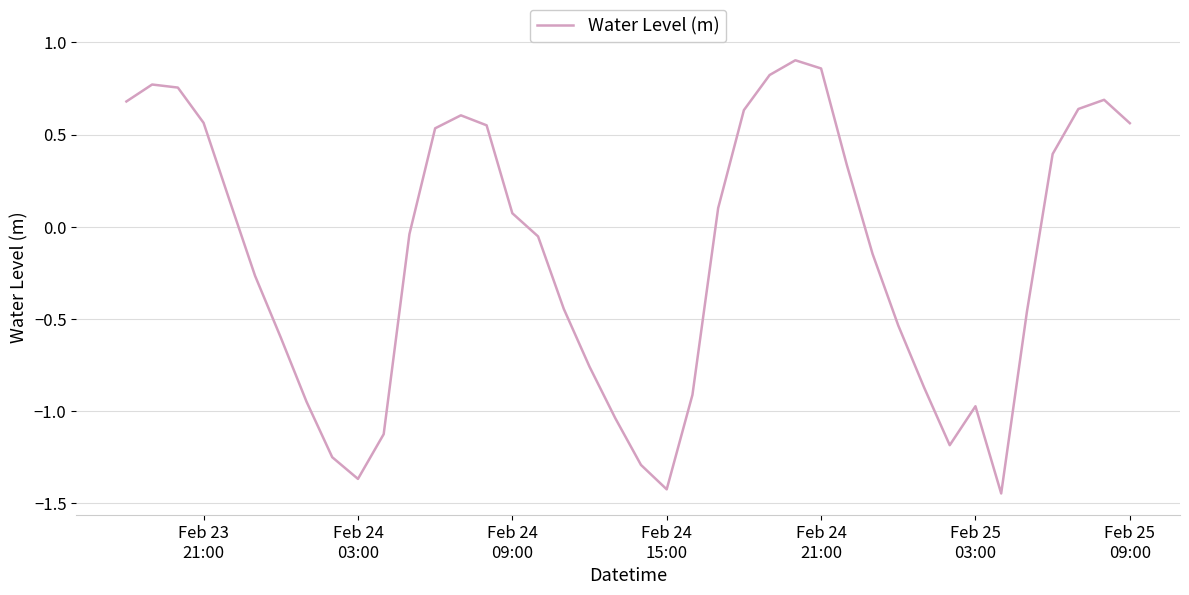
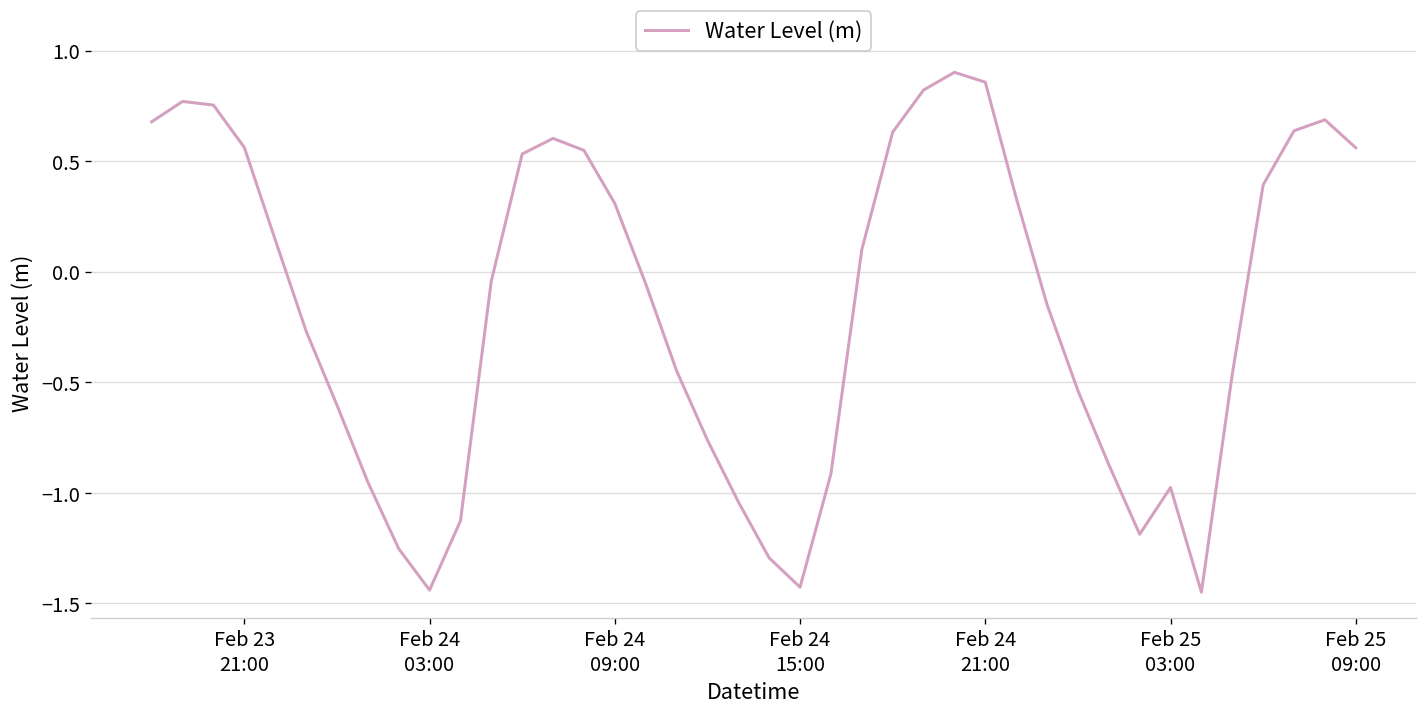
  {
    "Feb 23 21:00": 0.56,
-   "Feb 24 03:00": -1.37,
-   "Feb 24 09:00": 0.07,
+   "Feb 24 03:00": -1.44,
+   "Feb 24 09:00": 0.31,
    "Feb 24 15:00": -1.43,
    "Feb 24 21:00": 0.86,
    "Feb 25 03:00": -0.98,
    "Feb 25 09:00": 0.56
  }
